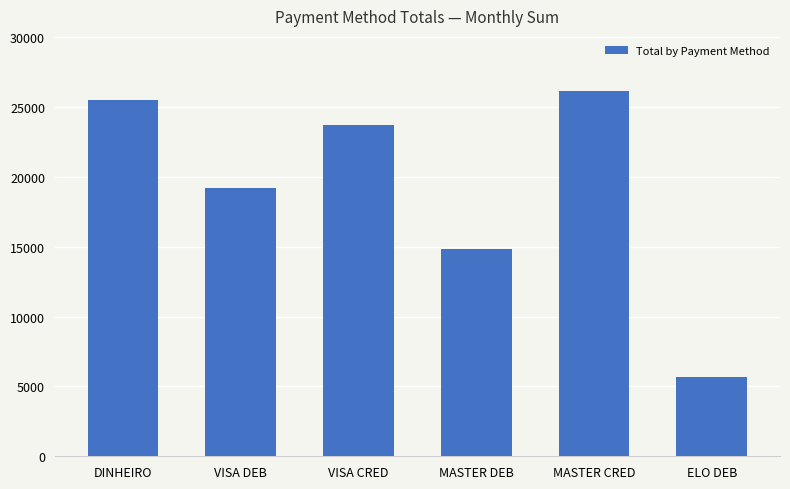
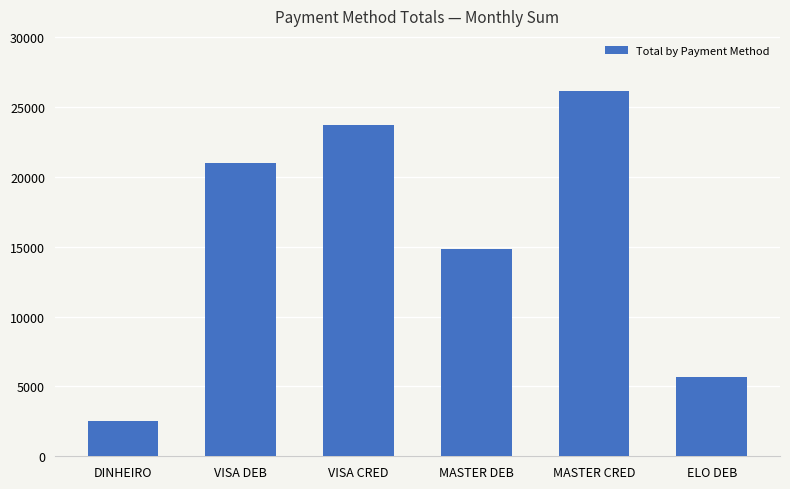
  {
-   "DINHEIRO": 25500,
-   "VISA DEB": 19200,
+   "DINHEIRO": 2600,
+   "VISA DEB": 21000,
    "VISA CRED": 23700,
    "MASTER DEB": 14800,
    "MASTER CRED": 26200,
    "ELO DEB": 5700
  }
